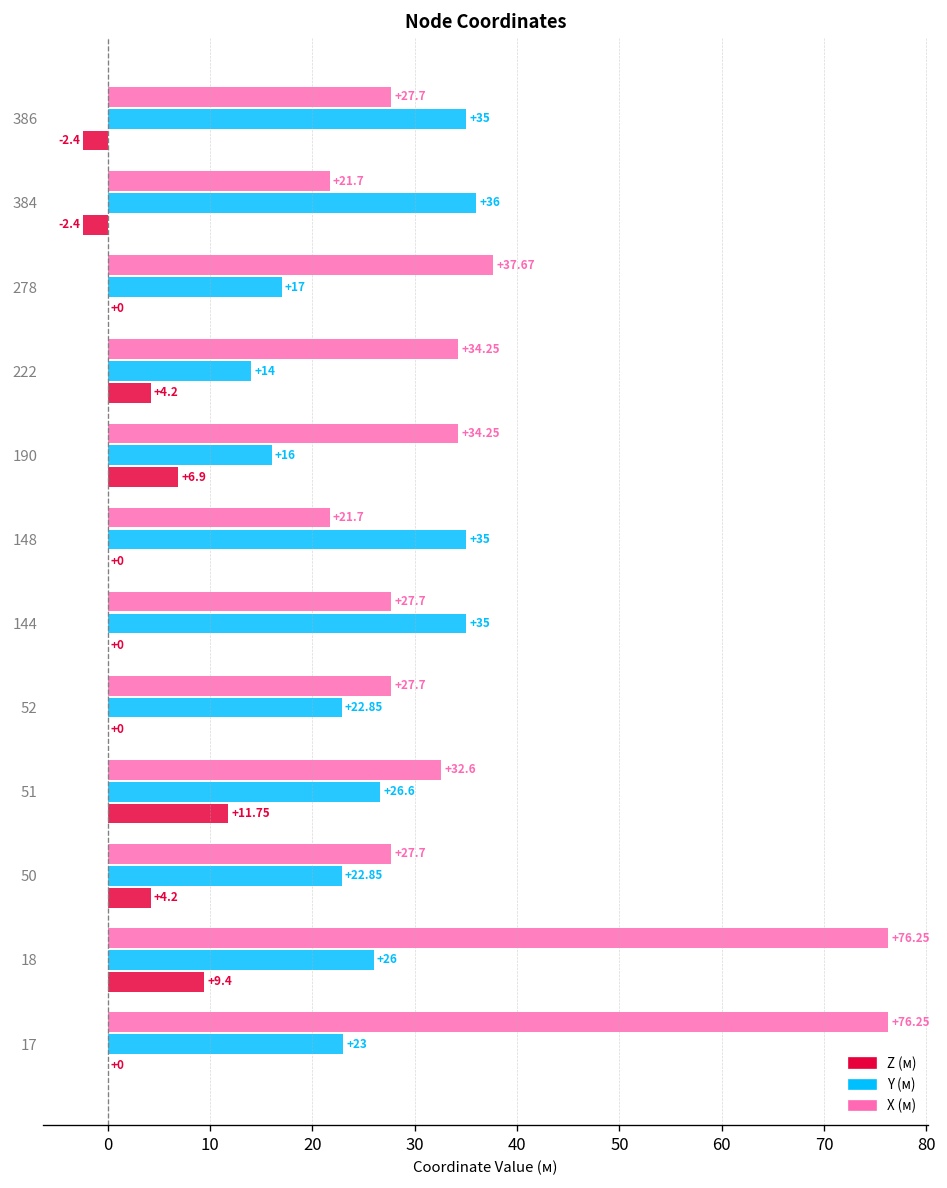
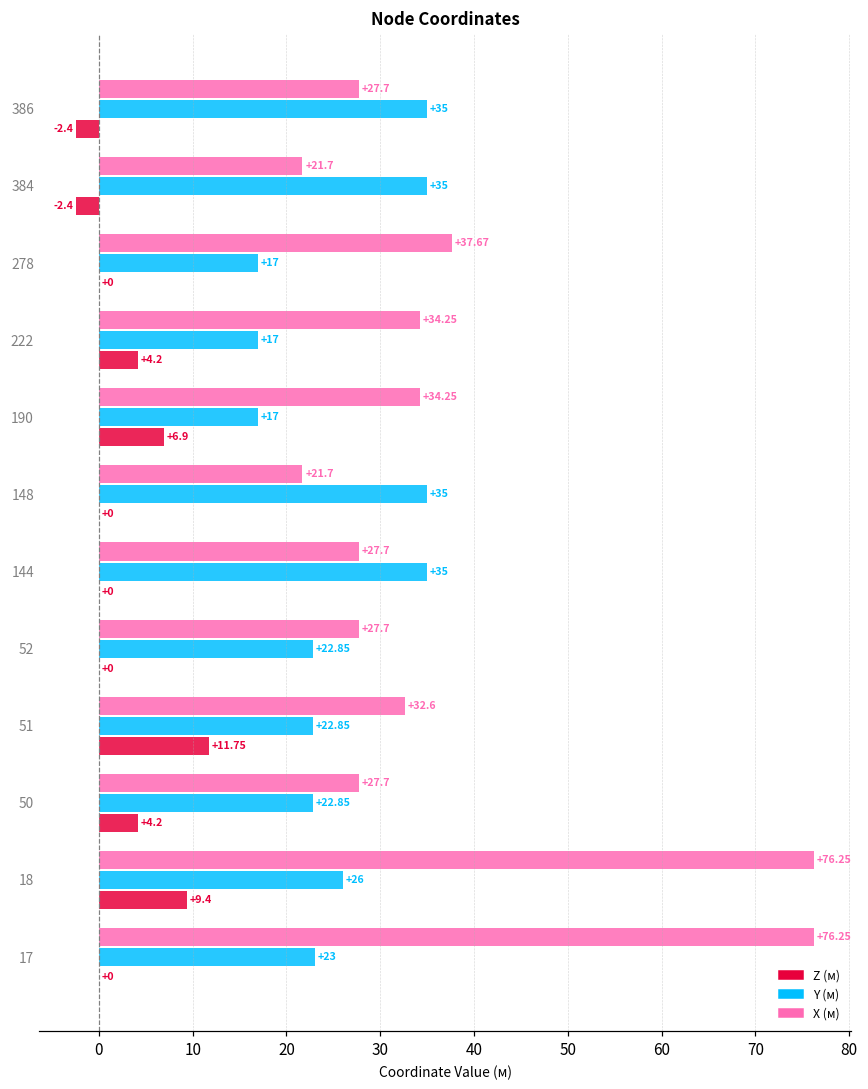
  {
    "Z (м)": {
      "386": "-2.4",
      "384": "-2.4",
      "278": "+0",
      "222": "+4.2",
      "190": "+6.9",
      "148": "+0",
      "144": "+0",
      "52": "+0",
      "51": "+11.75",
      "50": "+4.2",
      "18": "+9.4",
      "17": "+0"
    },
    "Y (м)": {
      "386": "+35",
-     "384": "+36",
+     "384": "+35",
      "278": "+17",
-     "222": "+14",
-     "190": "+16",
+     "222": "+17",
+     "190": "+17",
      "148": "+35",
      "144": "+35",
      "52": "+22.85",
-     "51": "+26.6",
+     "51": "+22.85",
      "50": "+22.85",
      "18": "+26",
      "17": "+23"
    },
    "X (м)": {
      "386": "+27.7",
      "384": "+21.7",
      "278": "+37.67",
      "222": "+34.25",
      "190": "+34.25",
      "148": "+21.7",
      "144": "+27.7",
      "52": "+27.7",
      "51": "+32.6",
      "50": "+27.7",
      "18": "+76.25",
      "17": "+76.25"
    }
  }
